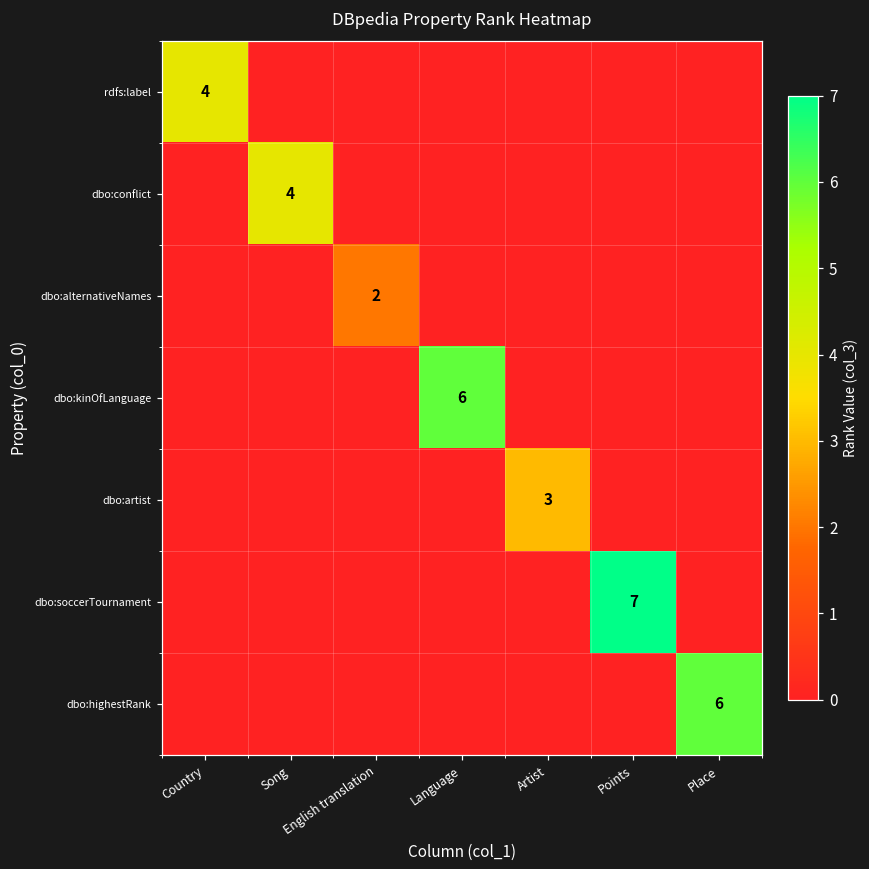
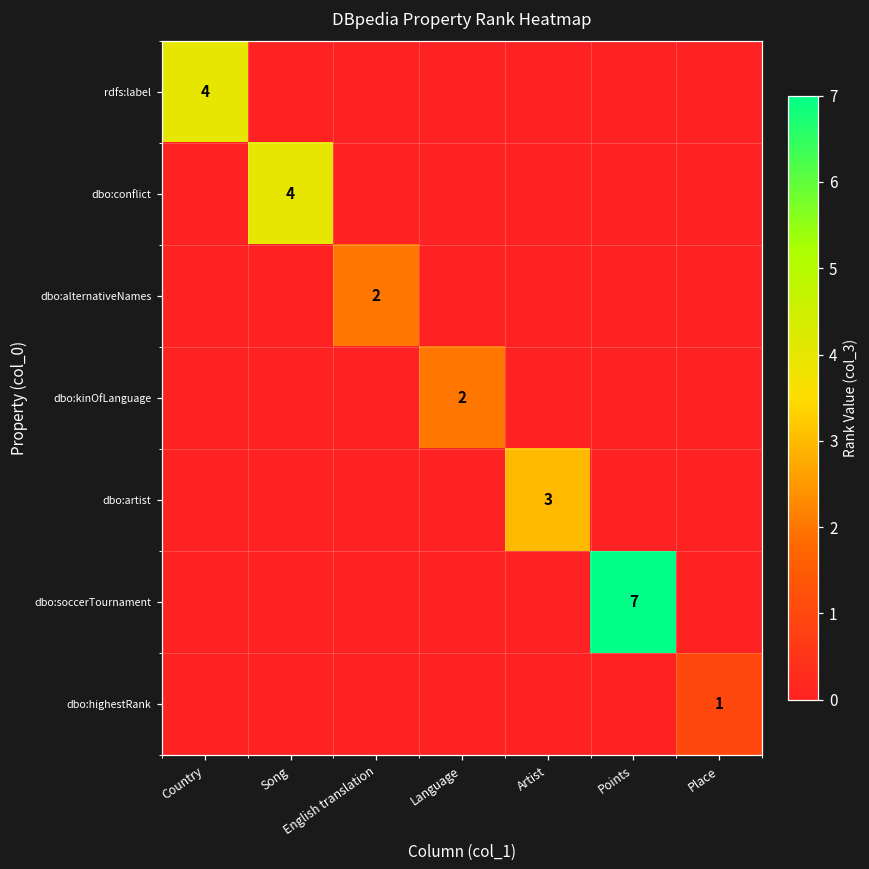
  {
    "rdfs:label": {
      "Country": 4
    },
    "dbo:conflict": {
      "Song": 4
    },
    "dbo:alternativeNames": {
      "English translation": 2
    },
    "dbo:kinOfLanguage": {
-     "Language": 6
+     "Language": 2
    },
    "dbo:artist": {
      "Artist": 3
    },
    "dbo:soccerTournament": {
      "Points": 7
    },
    "dbo:highestRank": {
-     "Place": 6
+     "Place": 1
    }
  }
